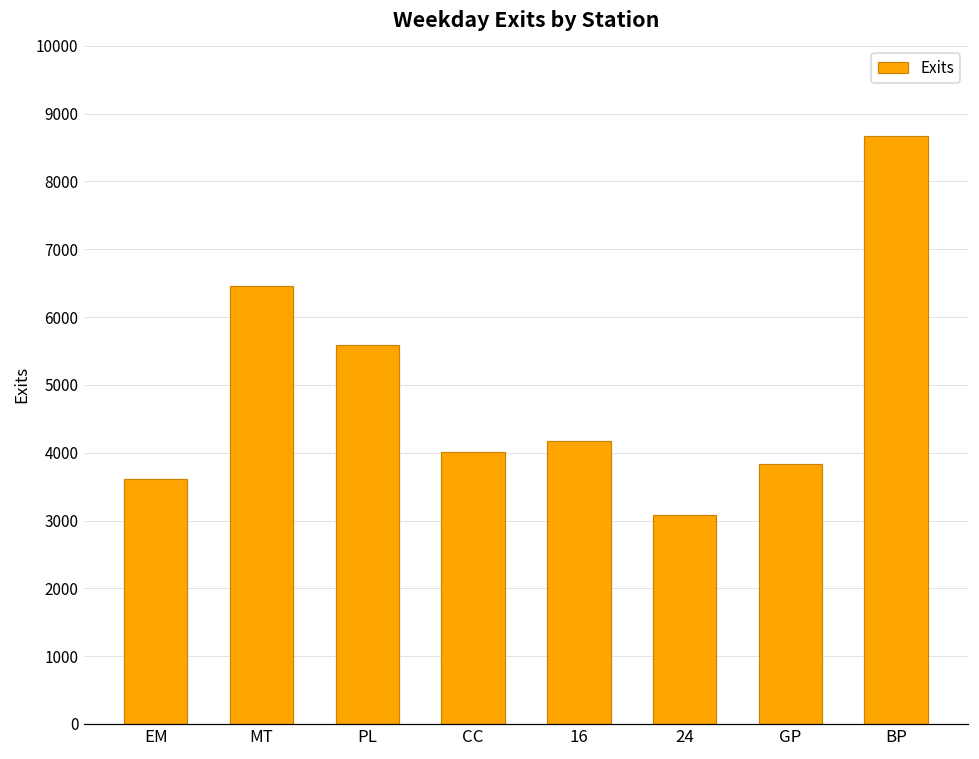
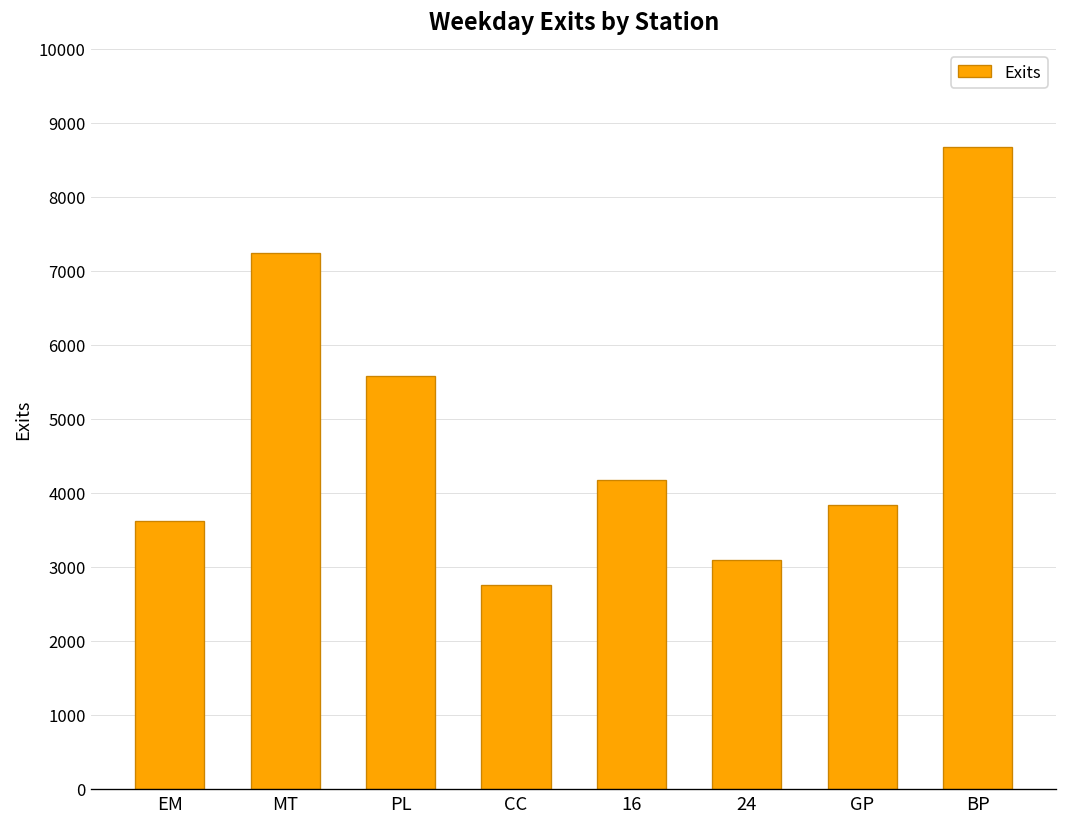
  {
    "EM": 3600,
-   "MT": 6500,
+   "MT": 7200,
    "PL": 5600,
-   "CC": 4000,
+   "CC": 2800,
    "16": 4200,
    "24": 3100,
    "GP": 3800,
    "BP": 8700
  }
